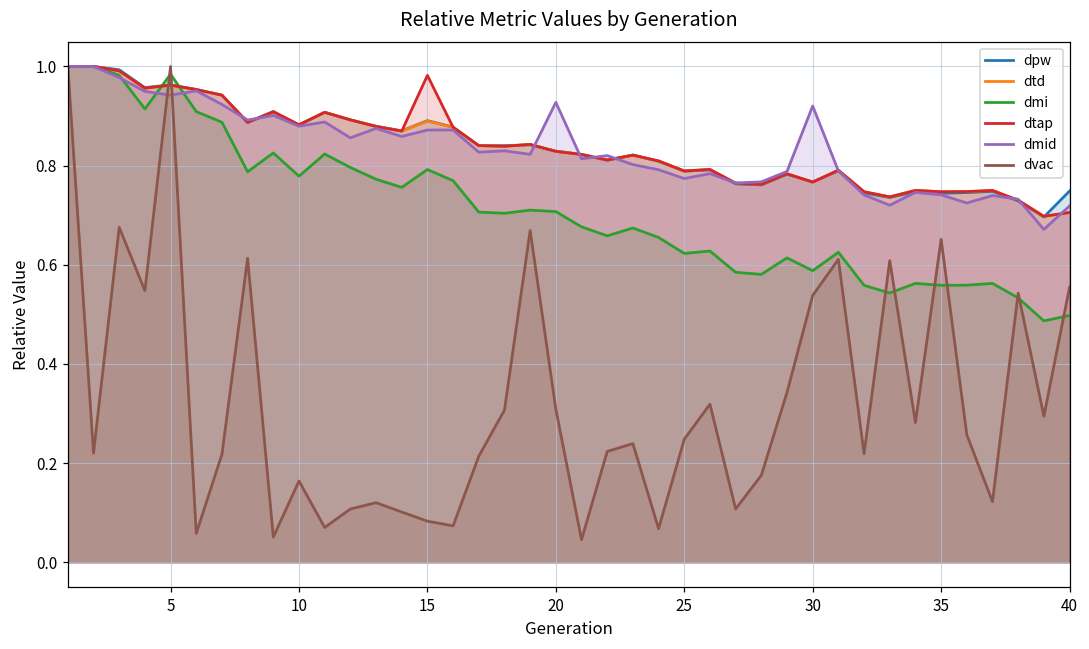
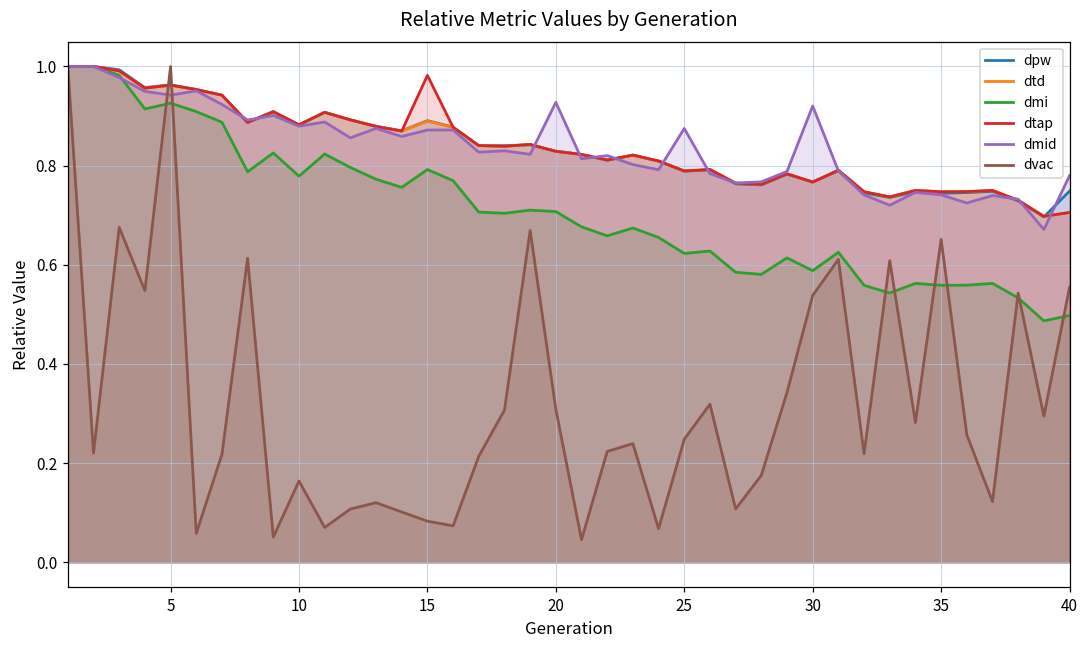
  {
    "dpw": {
      "40": 0.75
    },
    "dmi": {
-     "5": 0.98,
+     "5": 0.93,
      "10": 0.78,
      "15": 0.79,
      "20": 0.71,
      "25": 0.62,
      "30": 0.59,
      "35": 0.56,
      "40": 0.50
    },
    "dtap": {
      "15": 0.98
    },
    "dmid": {
      "5": 0.94,
      "15": 0.87,
      "20": 0.93,
-     "25": 0.77,
+     "25": 0.87,
      "30": 0.92,
-     "40": 0.72
+     "40": 0.78
    },
    "dvac": {
      "5": 1.00,
      "10": 0.16,
      "15": 0.08,
      "20": 0.31,
      "25": 0.25,
      "30": 0.54,
      "35": 0.65,
      "40": 0.55
    }
  }
